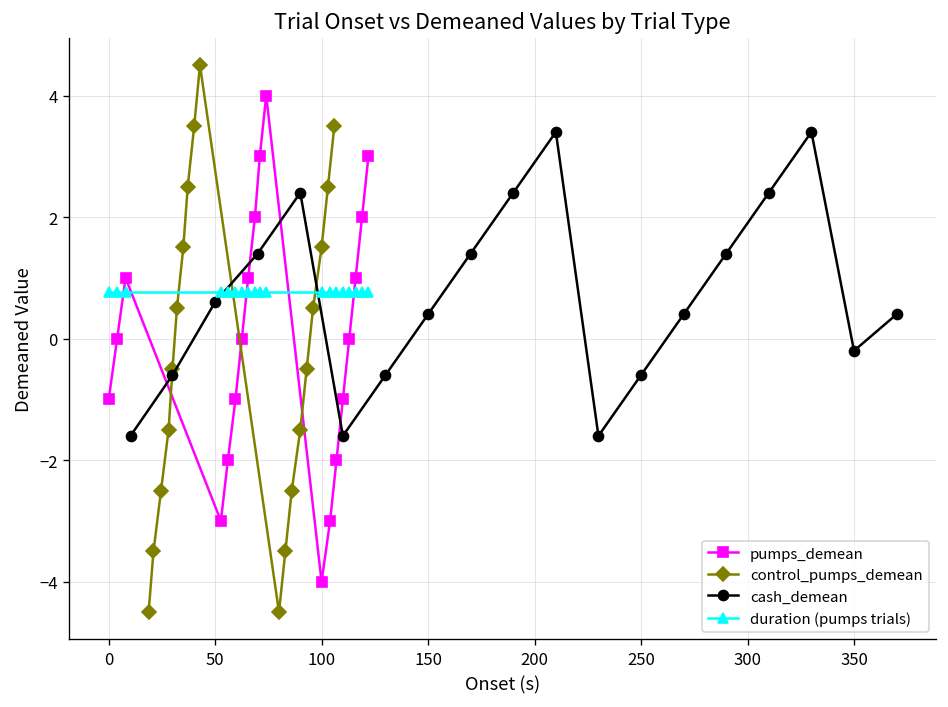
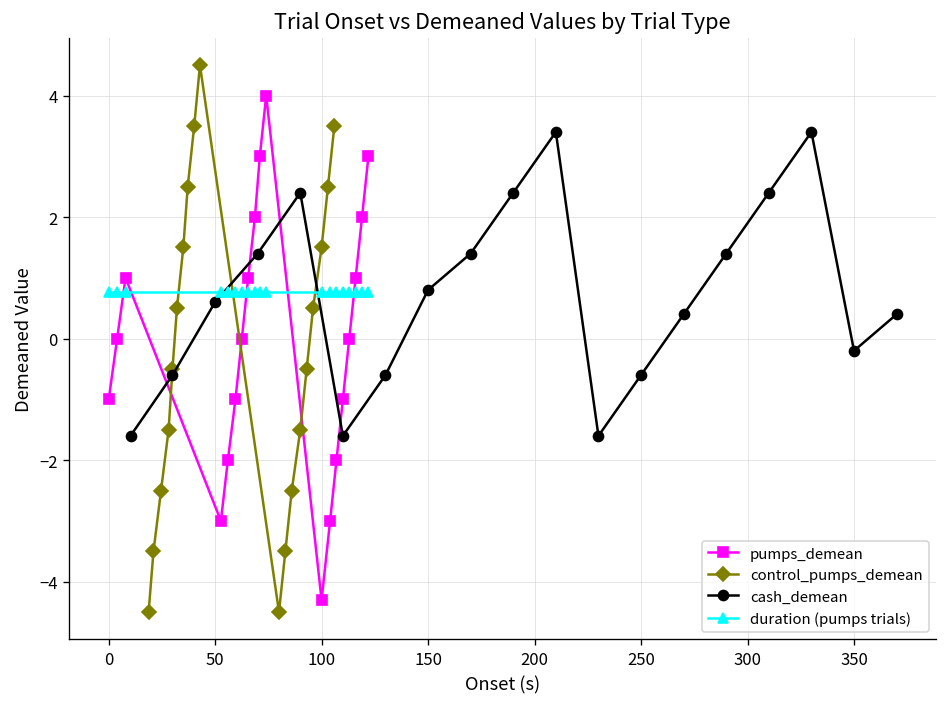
  {
    "pumps_demean": {
-     "100": -4.0
+     "100": -4.3
    },
    "control_pumps_demean": {
      "100": 1.5
    },
    "cash_demean": {
      "50": 0.6,
-     "150": 0.4,
+     "150": 0.8,
      "250": -0.6,
      "350": -0.2
    },
    "duration (pumps trials)": {
      "100": 0.8
    }
  }
